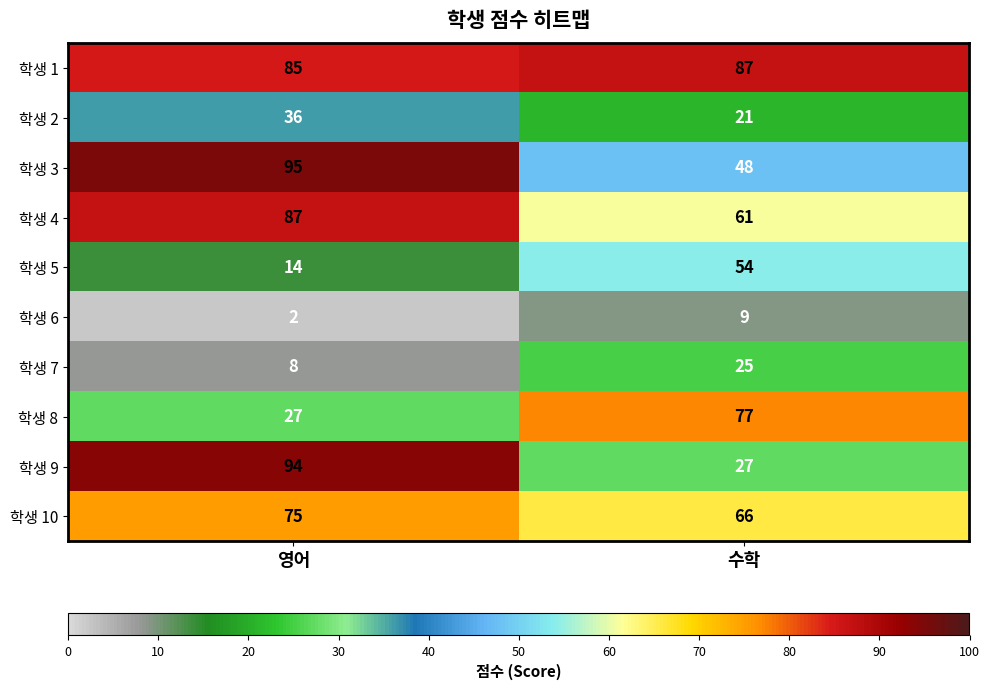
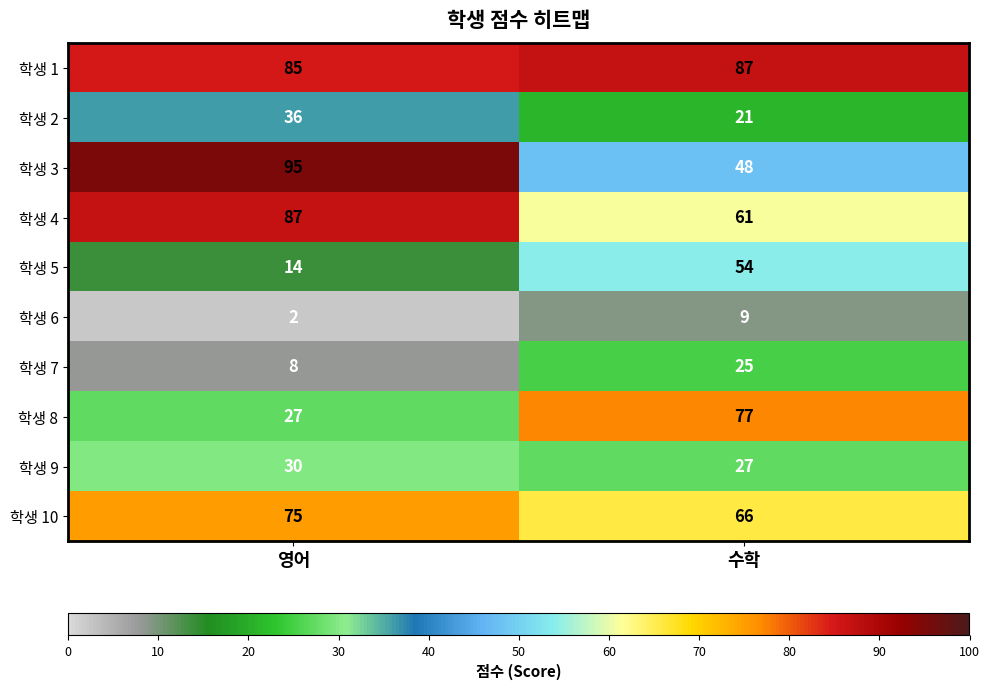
  {
    "학생 1": {
      "영어": 85,
      "수학": 87
    },
    "학생 2": {
      "영어": 36,
      "수학": 21
    },
    "학생 3": {
      "영어": 95,
      "수학": 48
    },
    "학생 4": {
      "영어": 87,
      "수학": 61
    },
    "학생 5": {
      "영어": 14,
      "수학": 54
    },
    "학생 6": {
      "영어": 2,
      "수학": 9
    },
    "학생 7": {
      "영어": 8,
      "수학": 25
    },
    "학생 8": {
      "영어": 27,
      "수학": 77
    },
    "학생 9": {
-     "영어": 94,
+     "영어": 30,
      "수학": 27
    },
    "학생 10": {
      "영어": 75,
      "수학": 66
    }
  }
